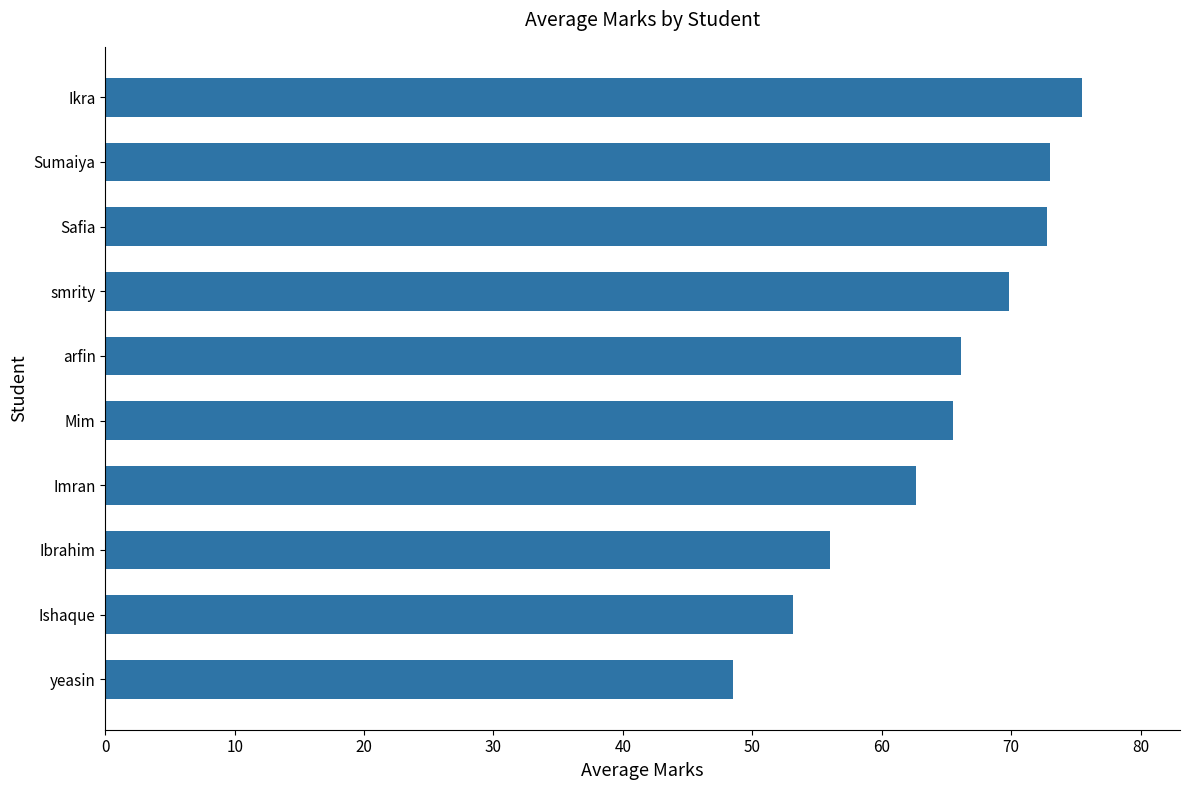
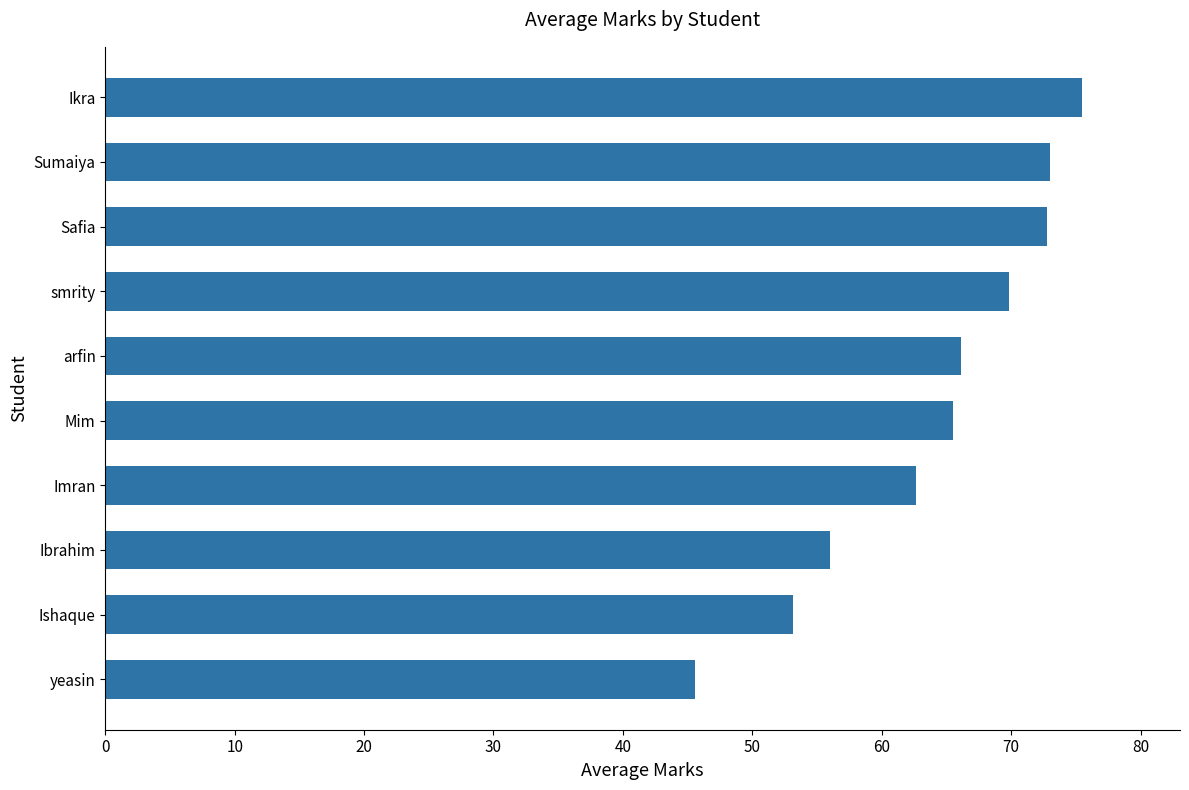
  {
    "Ikra": 75.5,
    "Sumaiya": 73.0,
    "Safia": 72.8,
    "smrity": 69.9,
    "arfin": 66.1,
    "Mim": 65.5,
    "Imran": 62.6,
    "Ibrahim": 56.0,
    "Ishaque": 53.2,
-   "yeasin": 48.5
+   "yeasin": 45.6
  }
